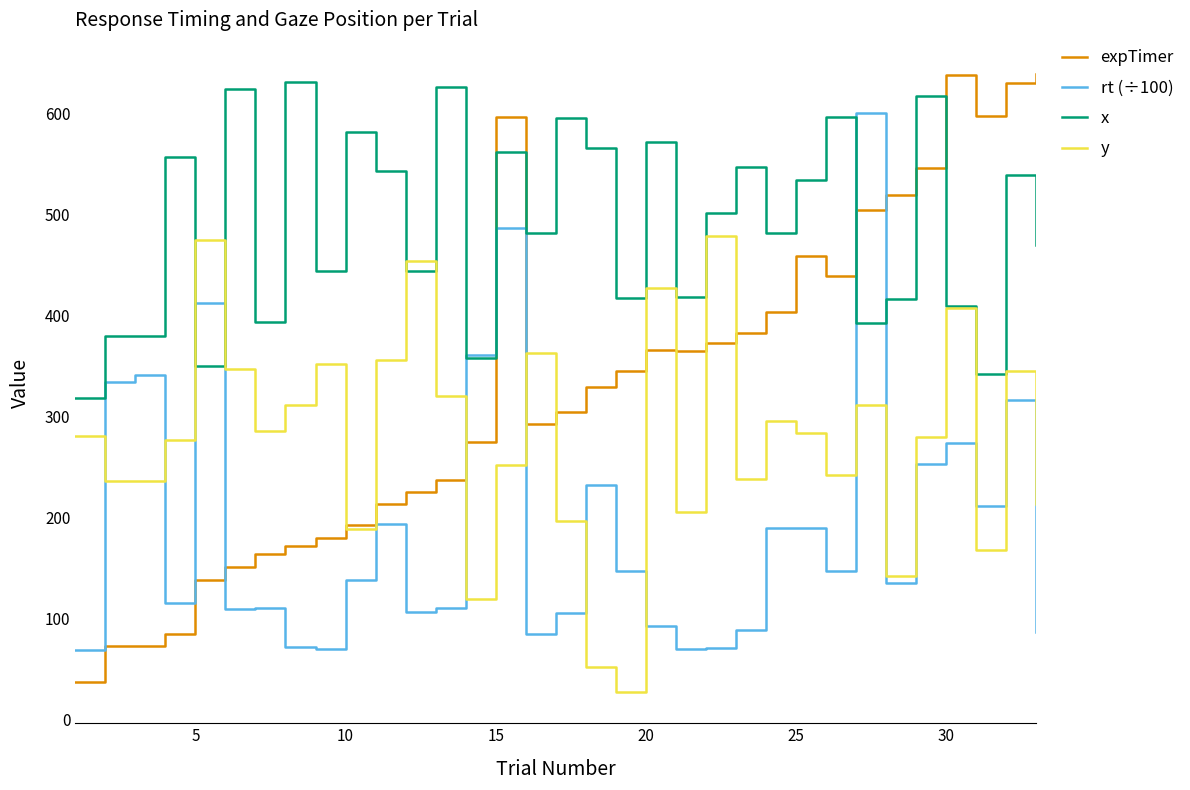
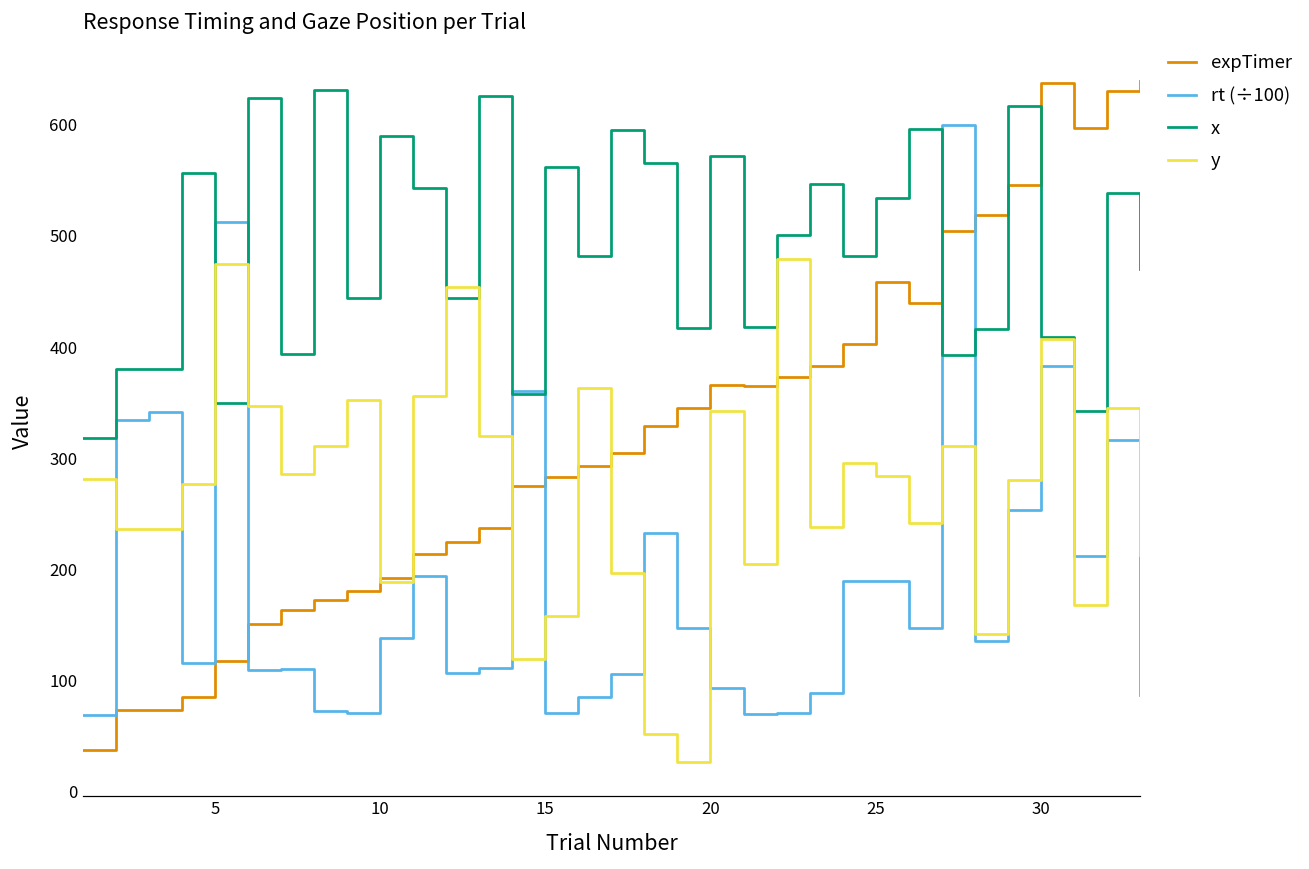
  {
    "expTimer": {
-     "5": 138,
+     "5": 118,
      "10": 192,
-     "15": 596,
+     "15": 283,
      "20": 365,
      "25": 459,
      "30": 638
    },
    "rt (÷100)": {
-     "5": 412,
+     "5": 512,
      "10": 138,
-     "15": 486,
+     "15": 71,
      "20": 93,
      "25": 190,
-     "30": 273
+     "30": 383
    },
    "x": {
      "5": 350,
-     "10": 582,
+     "10": 590,
      "15": 562,
      "20": 572,
      "25": 534
    },
    "y": {
      "5": 475,
      "10": 189,
-     "15": 252,
-     "20": 427,
+     "15": 158,
+     "20": 342,
      "25": 284
    }
  }
